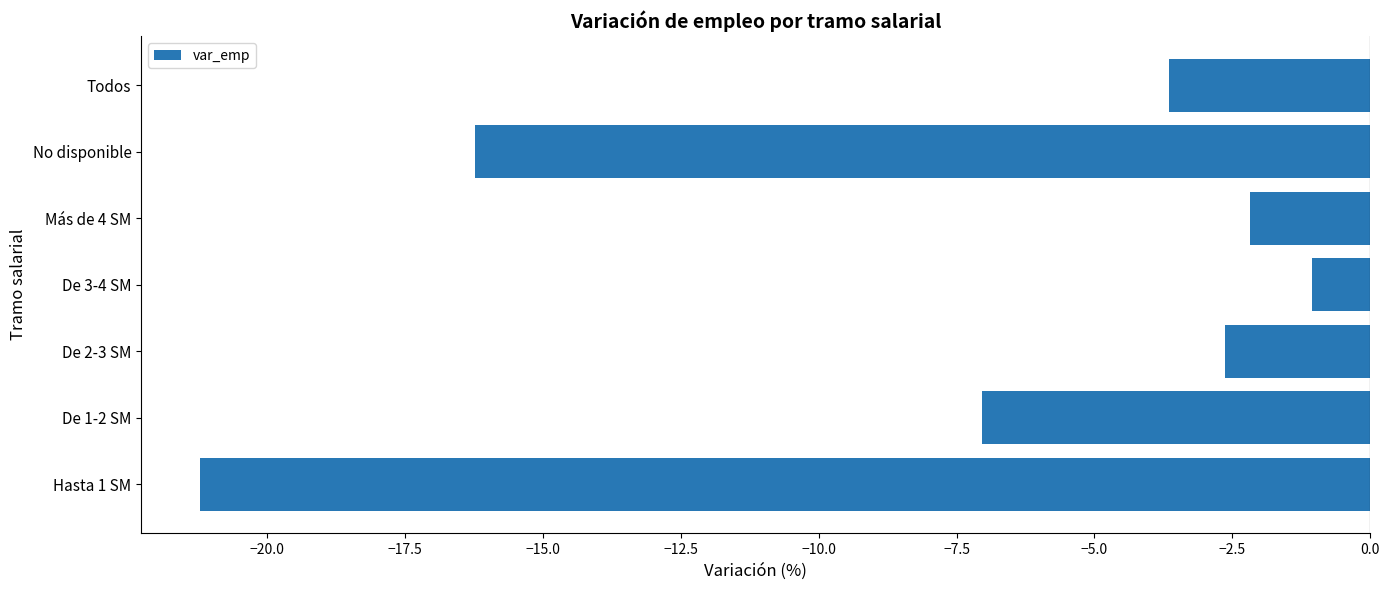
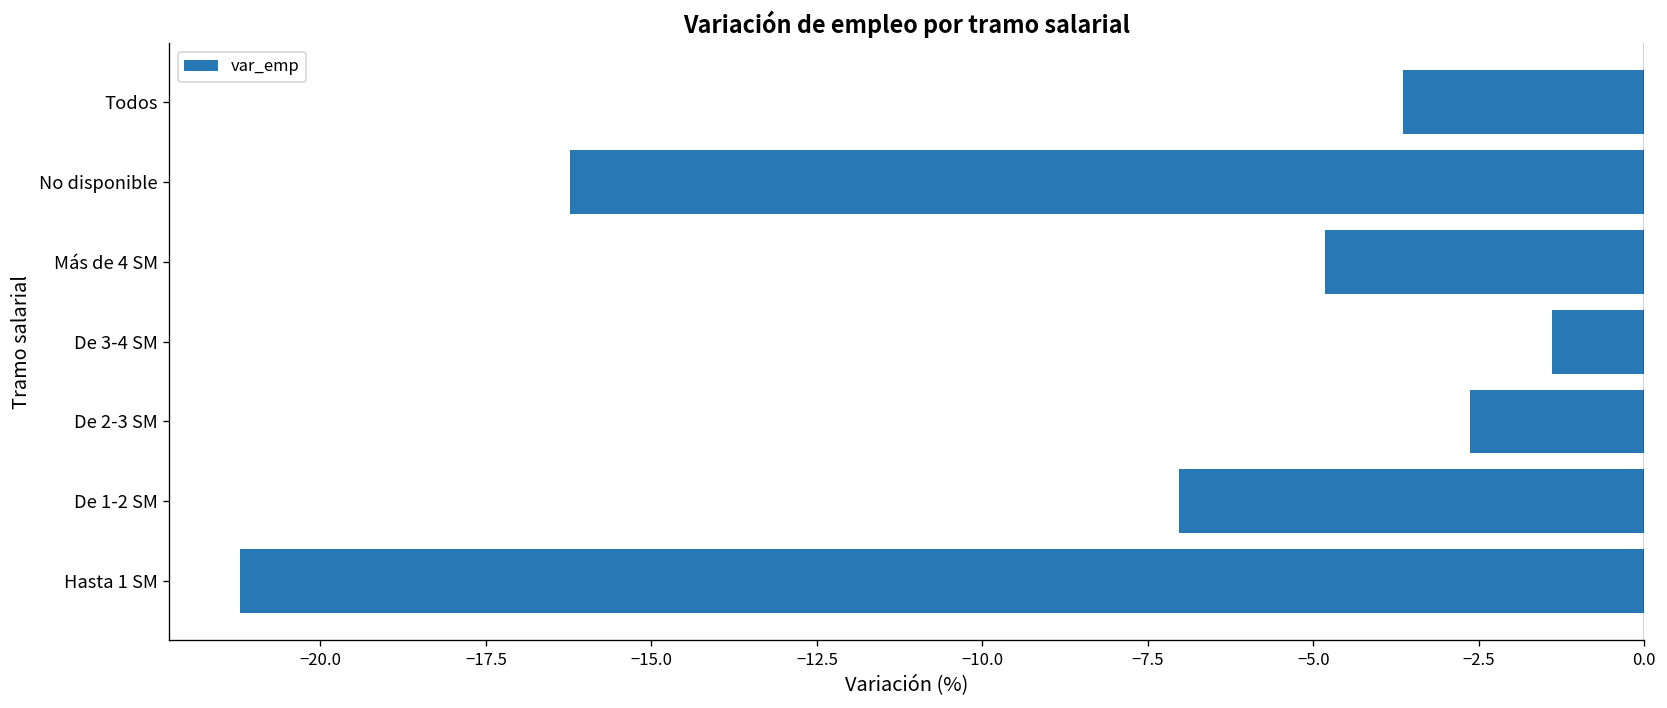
  {
    "Todos": -3.7,
    "No disponible": -16.2,
-   "Más de 4 SM": -2.2,
-   "De 3-4 SM": -1.1,
+   "Más de 4 SM": -4.8,
+   "De 3-4 SM": -1.4,
    "De 2-3 SM": -2.6,
    "De 1-2 SM": -7.0,
    "Hasta 1 SM": -21.2
  }
